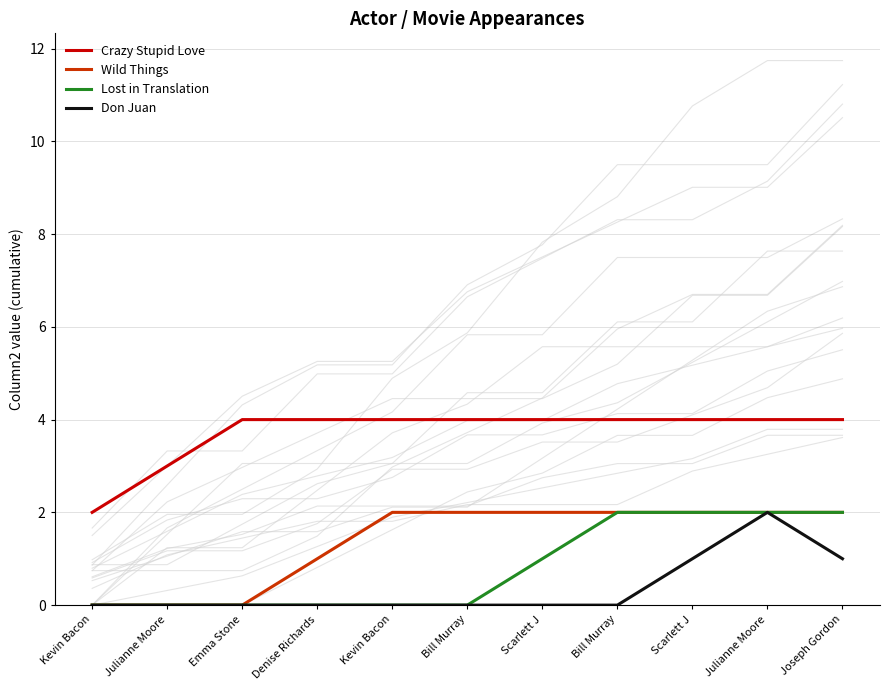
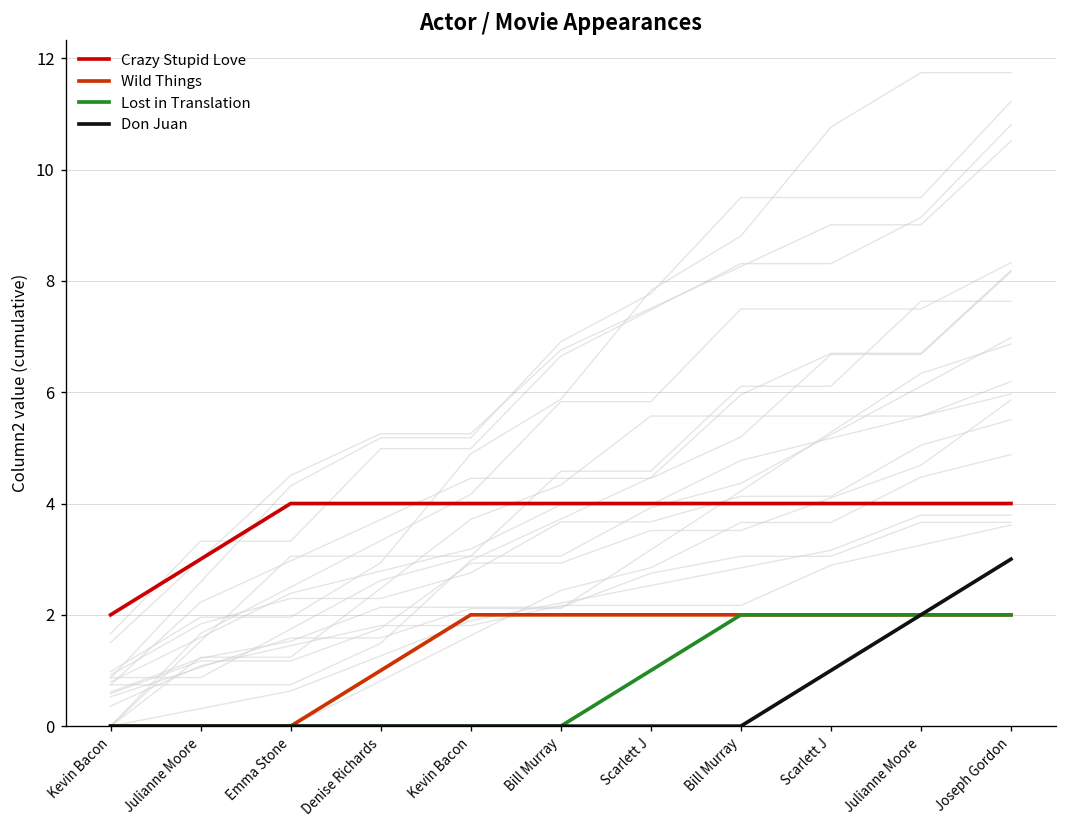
  {
    "Don Juan": {
-     "Joseph Gordon": 1
+     "Joseph Gordon": 3
    }
  }
